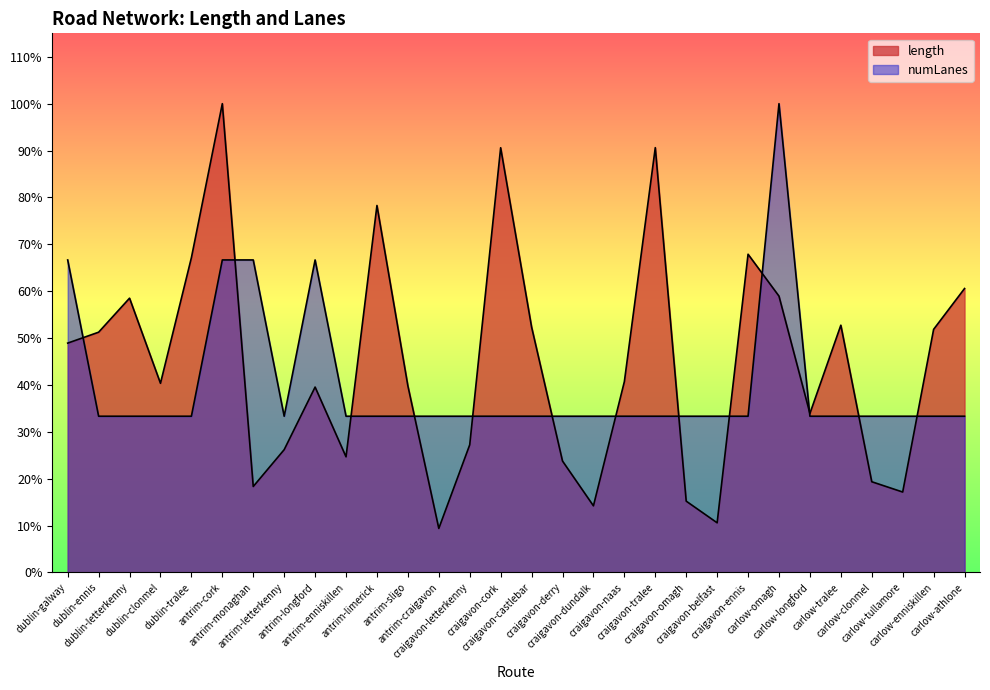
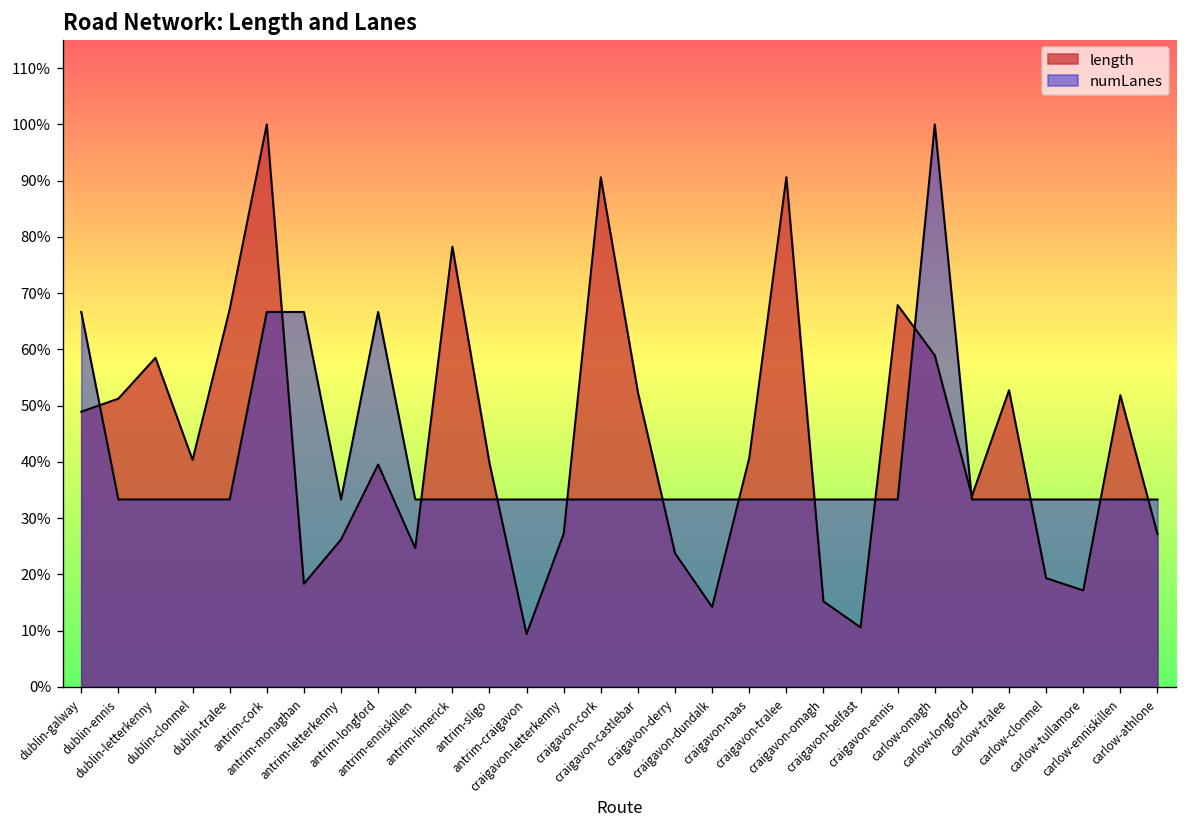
  {
    "length": {
      "dublin-galway": "49%",
      "dublin-ennis": "51%",
      "dublin-letterkenny": "59%",
      "dublin-clonmel": "40%",
      "dublin-tralee": "67%",
      "antrim-cork": "100%",
      "antrim-monaghan": "18%",
      "antrim-letterkenny": "26%",
      "antrim-longford": "40%",
      "antrim-enniskillen": "25%",
      "antrim-limerick": "78%",
      "antrim-sligo": "40%",
      "antrim-craigavon": "9%",
      "craigavon-letterkenny": "27%",
      "craigavon-cork": "91%",
      "craigavon-castlebar": "52%",
      "craigavon-derry": "24%",
      "craigavon-dundalk": "14%",
      "craigavon-naas": "41%",
      "craigavon-tralee": "91%",
      "craigavon-omagh": "15%",
      "craigavon-belfast": "11%",
      "craigavon-ennis": "68%",
      "carlow-omagh": "59%",
      "carlow-longford": "34%",
      "carlow-tralee": "53%",
      "carlow-clonmel": "19%",
      "carlow-tullamore": "17%",
      "carlow-enniskillen": "52%",
-     "carlow-athlone": "61%"
+     "carlow-athlone": "27%"
    },
    "numLanes": {
      "dublin-galway": "67%",
      "dublin-ennis": "33%",
      "dublin-letterkenny": "33%",
      "dublin-clonmel": "33%",
      "dublin-tralee": "33%",
      "antrim-cork": "67%",
      "antrim-monaghan": "67%",
      "antrim-letterkenny": "33%",
      "antrim-longford": "67%",
      "antrim-enniskillen": "33%",
      "antrim-limerick": "33%",
      "antrim-sligo": "33%",
      "antrim-craigavon": "33%",
      "craigavon-letterkenny": "33%",
      "craigavon-cork": "33%",
      "craigavon-castlebar": "33%",
      "craigavon-derry": "33%",
      "craigavon-dundalk": "33%",
      "craigavon-naas": "33%",
      "craigavon-tralee": "33%",
      "craigavon-omagh": "33%",
      "craigavon-belfast": "33%",
      "craigavon-ennis": "33%",
      "carlow-omagh": "100%",
      "carlow-longford": "33%",
      "carlow-tralee": "33%",
      "carlow-clonmel": "33%",
      "carlow-tullamore": "33%",
      "carlow-enniskillen": "33%",
      "carlow-athlone": "33%"
    }
  }
